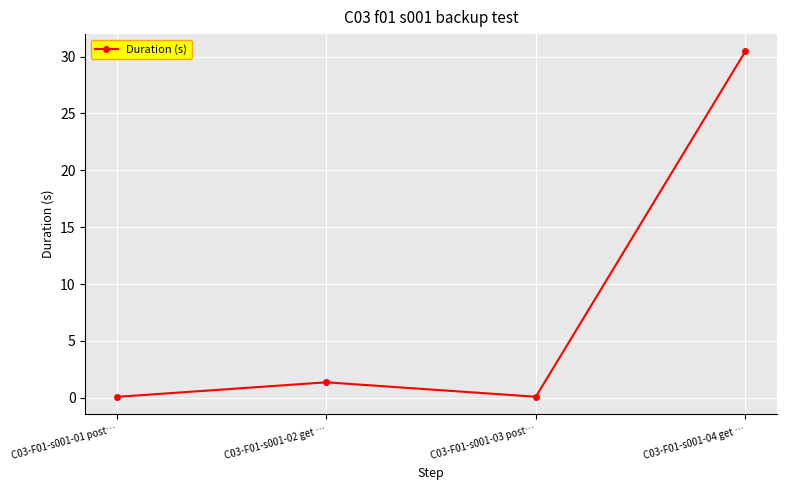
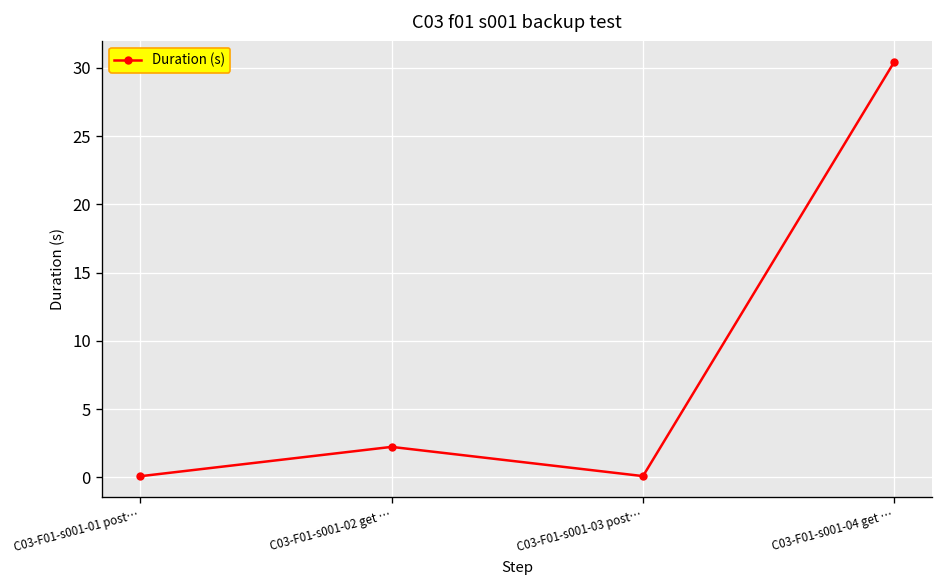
  {
    "C03-F01-s001-01 post…": 0.1,
-   "C03-F01-s001-02 get …": 1.4,
+   "C03-F01-s001-02 get …": 2.2,
    "C03-F01-s001-03 post…": 0.1,
    "C03-F01-s001-04 get …": 30.5
  }
